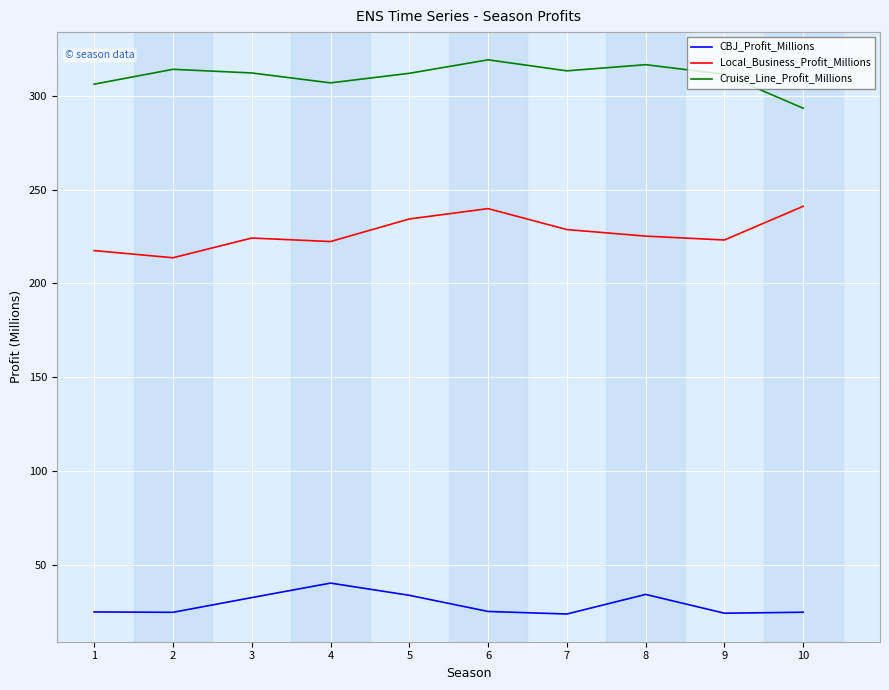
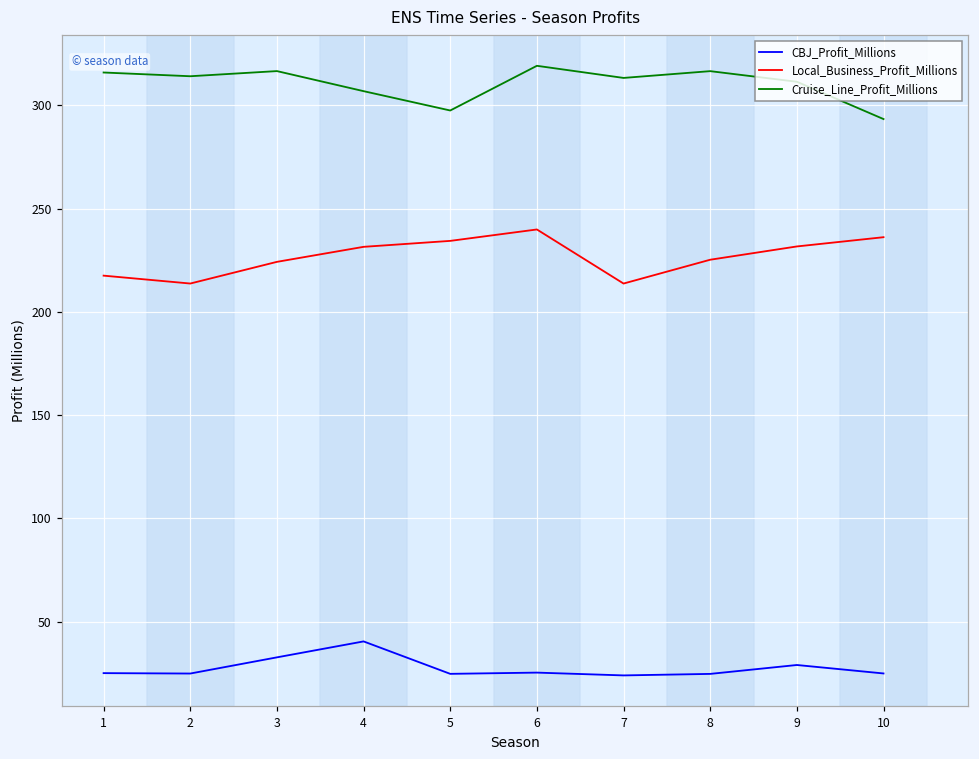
  {
    "CBJ_Profit_Millions": {
      "1": 25,
      "2": 25,
      "3": 33,
      "4": 40,
-     "5": 34,
+     "5": 25,
      "6": 25,
      "7": 24,
-     "8": 34,
-     "9": 24,
+     "8": 25,
+     "9": 29,
      "10": 25
    },
    "Local_Business_Profit_Millions": {
      "1": 217,
      "2": 214,
      "3": 224,
-     "4": 222,
+     "4": 231,
      "5": 234,
      "6": 240,
-     "7": 229,
+     "7": 214,
      "8": 225,
-     "9": 223,
-     "10": 241
+     "9": 232,
+     "10": 236
    },
    "Cruise_Line_Profit_Millions": {
-     "1": 306,
+     "1": 316,
      "2": 314,
-     "3": 312,
+     "3": 317,
      "4": 307,
-     "5": 312,
+     "5": 297,
      "6": 319,
      "7": 313,
      "8": 317,
      "10": 293
    }
  }
